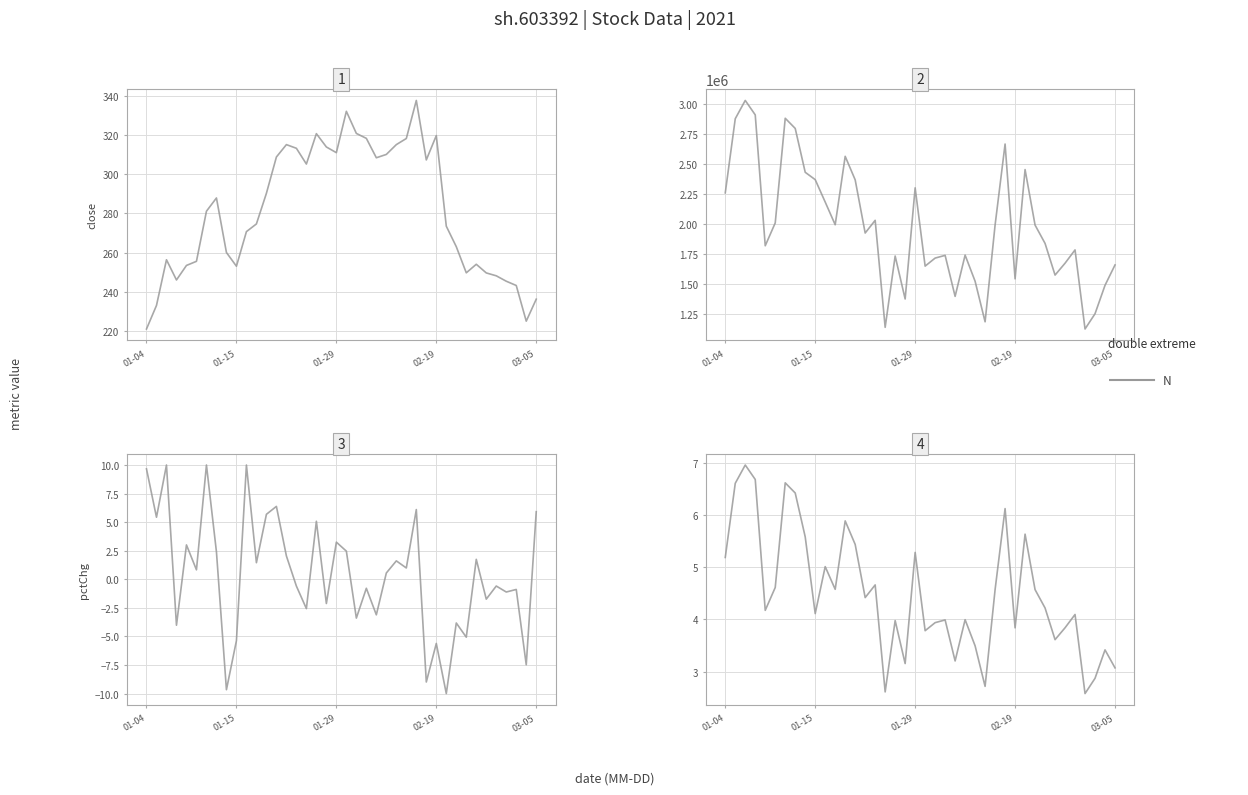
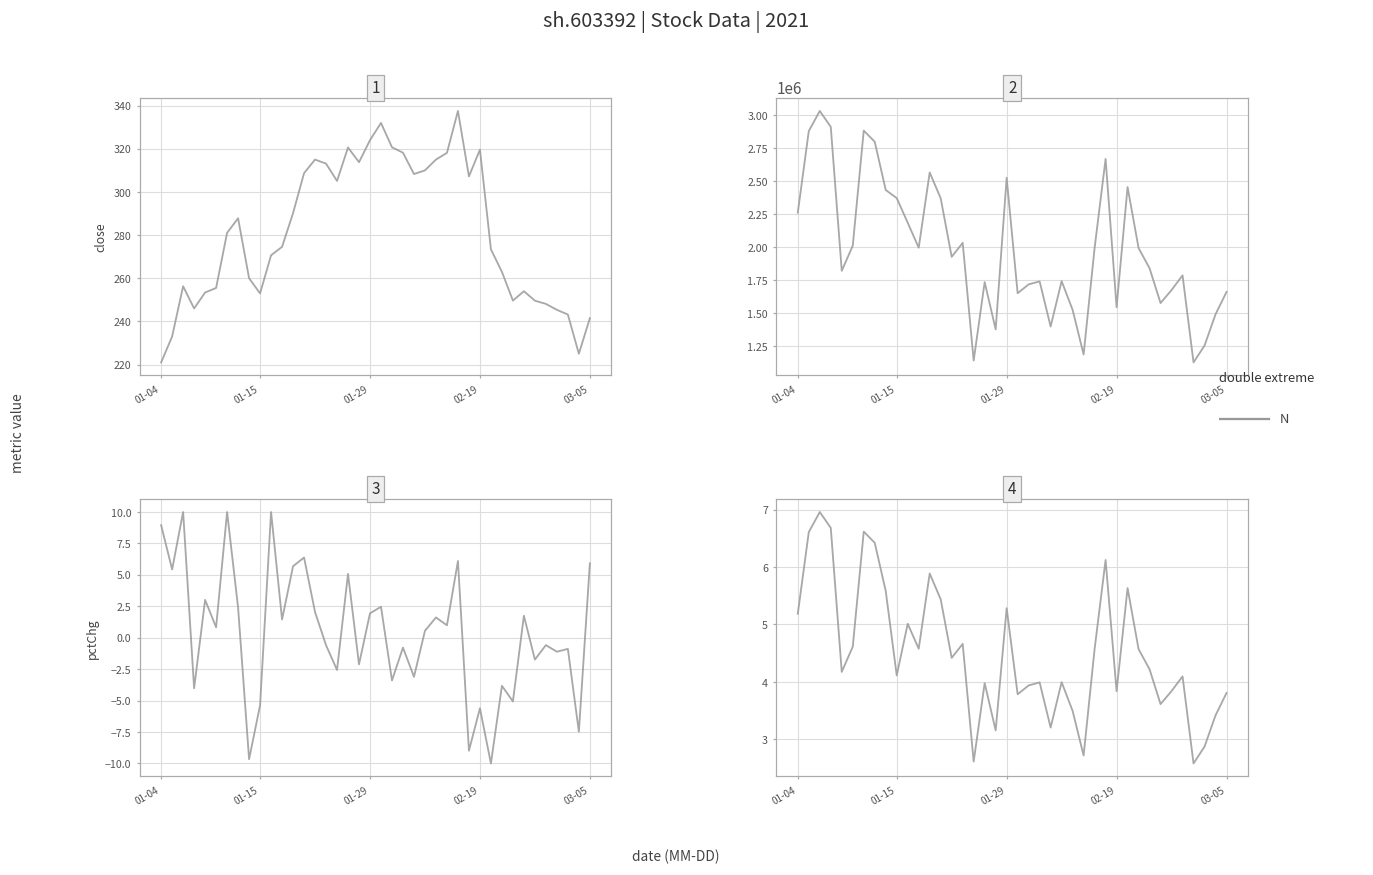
  {
    "1": {
      "01-04": 221,
      "01-15": 253,
-     "01-29": 311,
+     "01-29": 324,
      "02-19": 320,
-     "03-05": 236
+     "03-05": 242
    },
    "2": {
      "01-04": 2260000,
      "01-15": 2370000,
-     "01-29": 2300000,
+     "01-29": 2530000,
      "02-19": 1540000
    },
    "3": {
-     "01-04": 9.7,
+     "01-04": 9.0,
      "01-15": -5.4,
-     "01-29": 3.3,
+     "01-29": 1.9,
      "02-19": -5.6,
      "03-05": 5.9
    },
    "4": {
      "01-04": 5.2,
      "01-15": 4.1,
      "01-29": 5.3,
      "02-19": 3.8,
-     "03-05": 3.1
+     "03-05": 3.8
    }
  }
